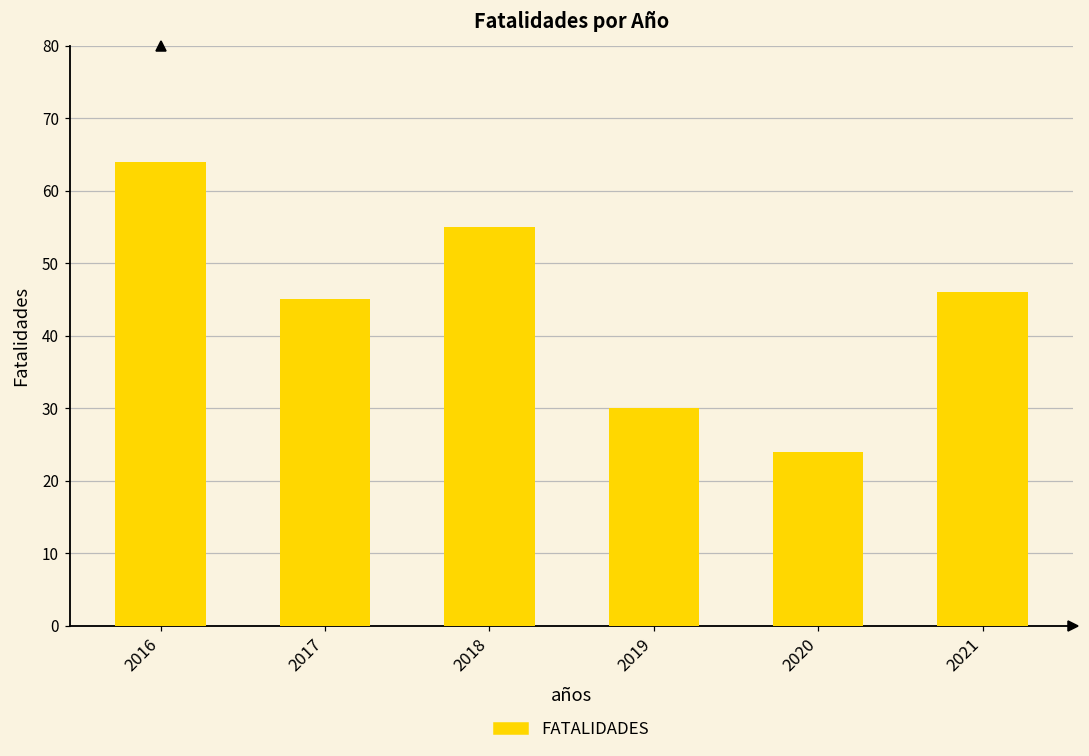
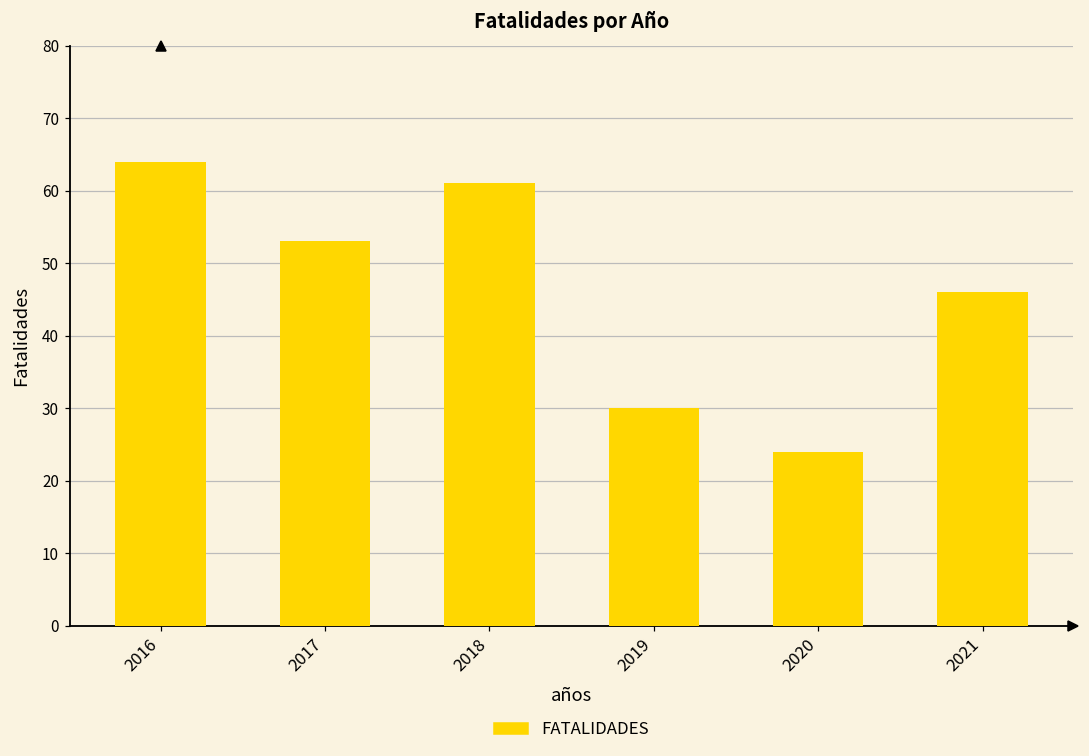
  {
    "2016": 64,
-   "2017": 45,
-   "2018": 55,
+   "2017": 53,
+   "2018": 61,
    "2019": 30,
    "2020": 24,
    "2021": 46
  }
